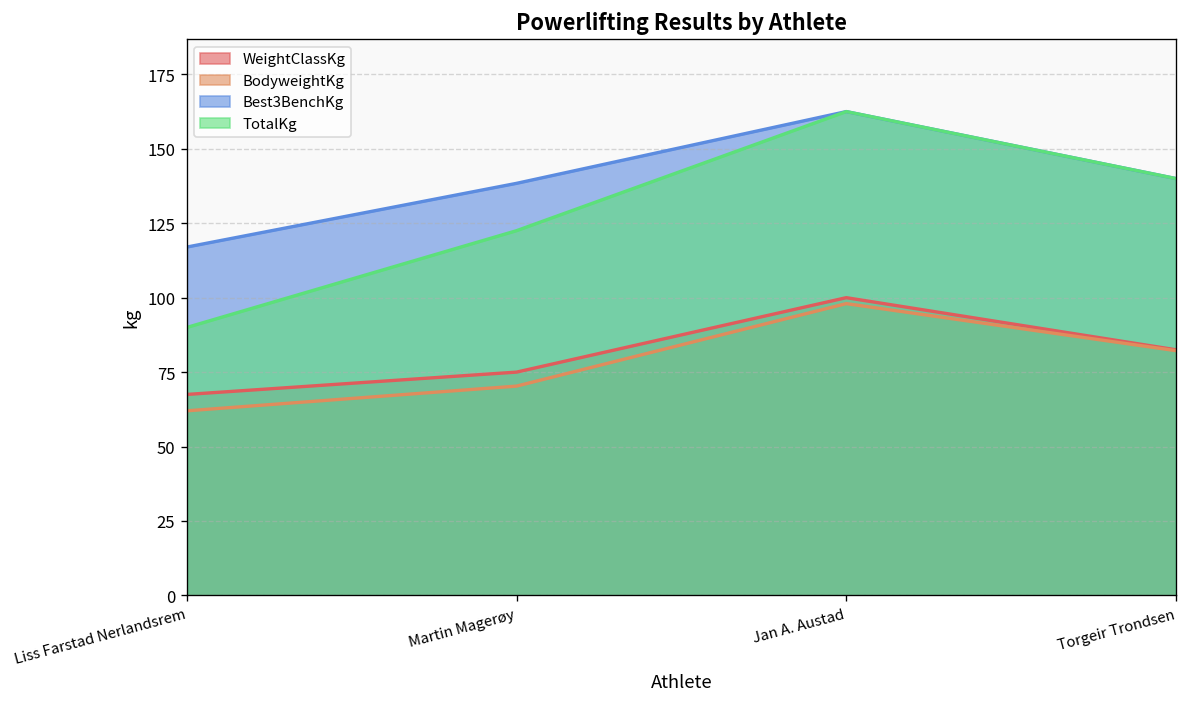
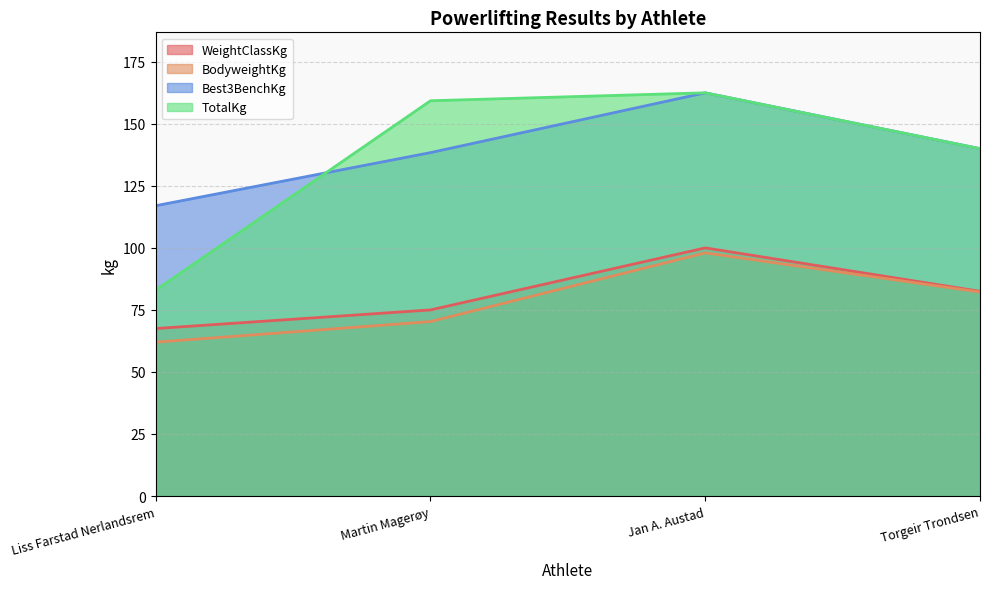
  {
    "Best3BenchKg": {
      "Liss Farstad Nerlandsrem": 117,
      "Martin Magerøy": 138
    },
    "TotalKg": {
-     "Liss Farstad Nerlandsrem": 90,
-     "Martin Magerøy": 123
+     "Liss Farstad Nerlandsrem": 83,
+     "Martin Magerøy": 159
    }
  }
